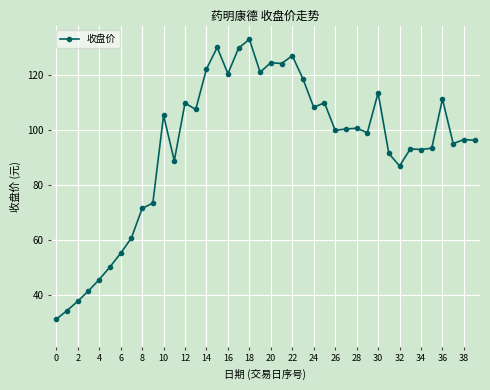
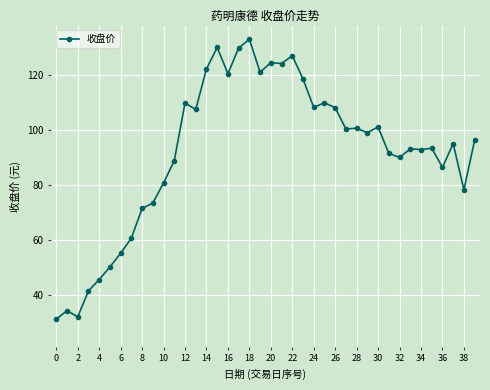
  {
    "0": 31,
-   "2": 38,
+   "2": 32,
    "4": 46,
    "6": 55,
    "8": 71,
-   "10": 105,
+   "10": 81,
    "12": 110,
    "14": 122,
    "16": 120,
    "18": 133,
    "20": 124,
    "22": 127,
    "24": 108,
-   "26": 100,
+   "26": 108,
    "28": 101,
-   "30": 113,
-   "32": 87,
+   "30": 101,
+   "32": 90,
    "34": 93,
-   "36": 111,
-   "38": 96
+   "36": 86,
+   "38": 78
  }
